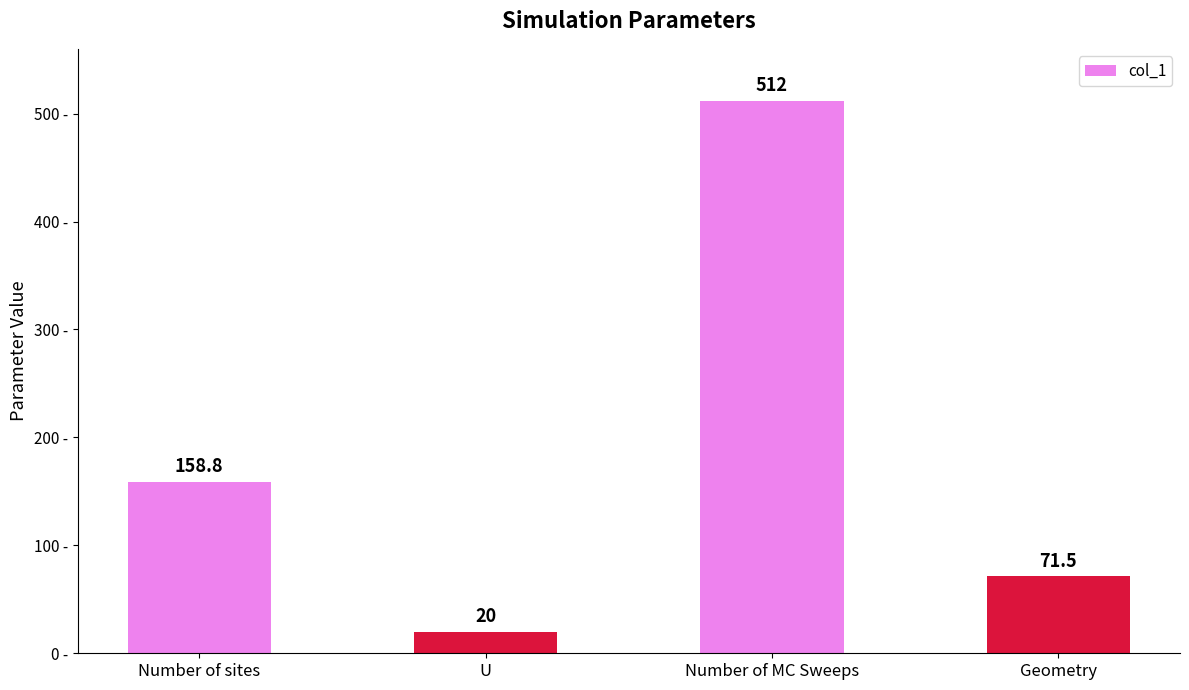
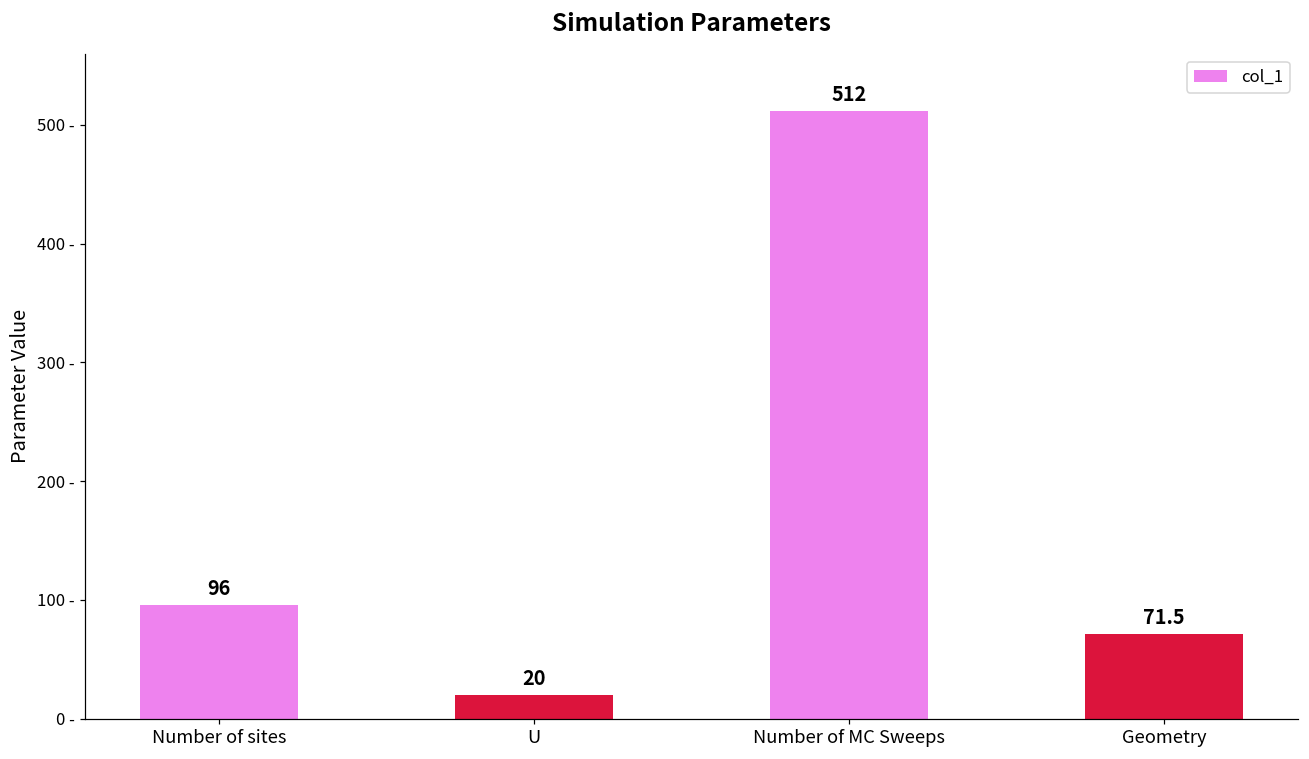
  {
-   "Number of sites": 158.8,
+   "Number of sites": 96,
    "U": 20,
    "Number of MC Sweeps": 512,
    "Geometry": 71.5
  }
